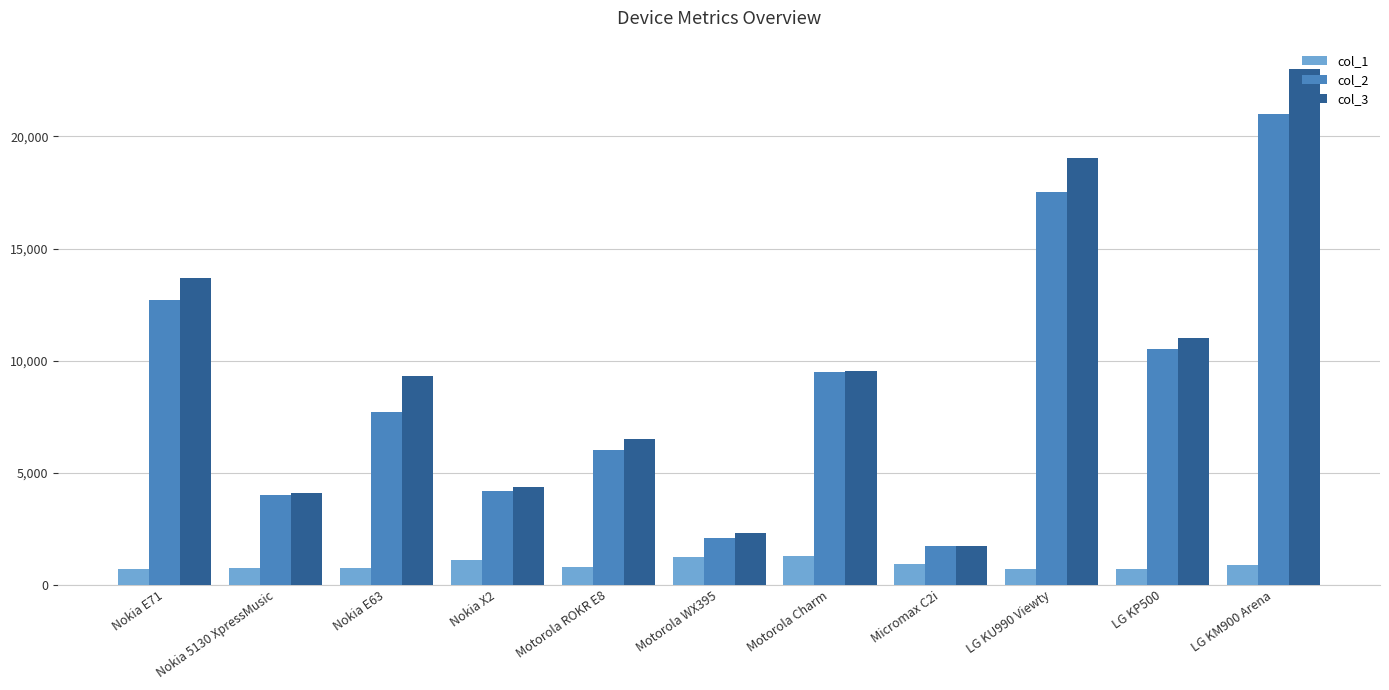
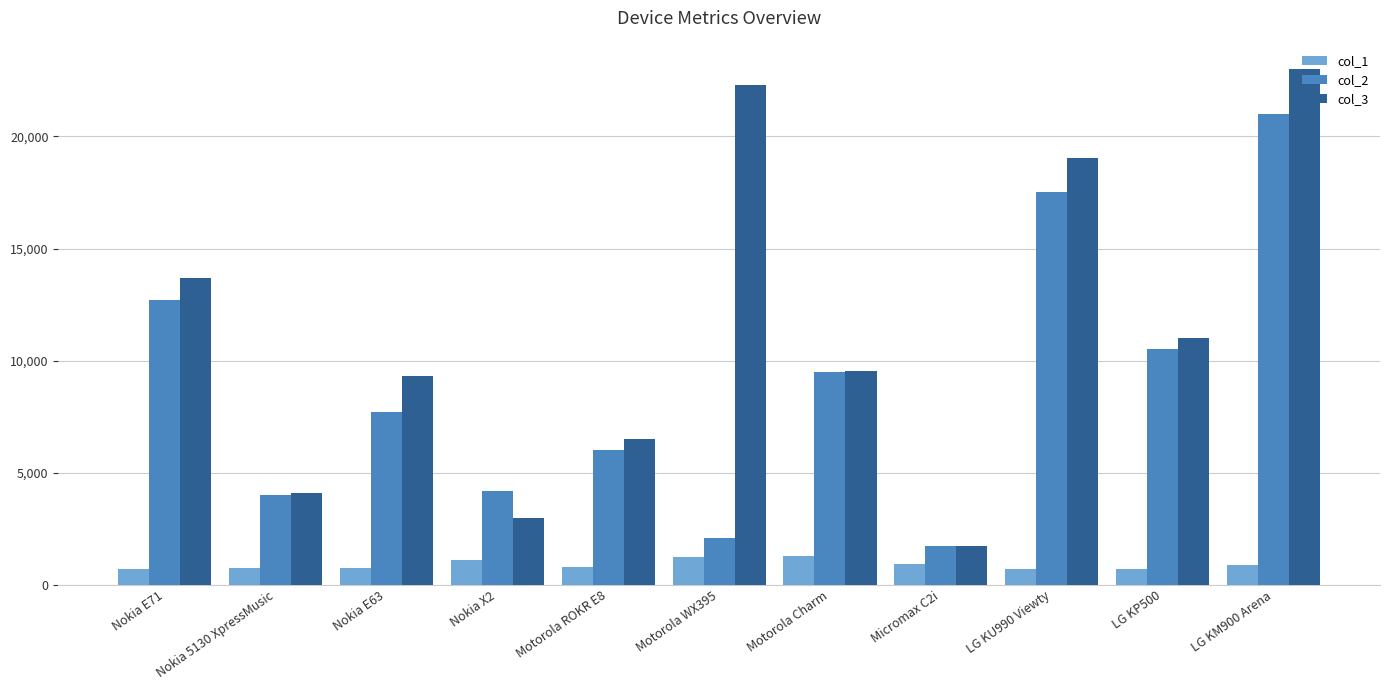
  {
    "col_3": {
      "Nokia E71": "13,700",
      "Nokia 5130 XpressMusic": "4,100",
      "Nokia E63": "9,300",
-     "Nokia X2": "4,400",
+     "Nokia X2": "3,000",
      "Motorola ROKR E8": "6,500",
-     "Motorola WX395": "2,300",
+     "Motorola WX395": "22,300",
      "Motorola Charm": "9,500",
      "Micromax C2i": "1,700",
      "LG KU990 Viewty": "19,000",
      "LG KP500": "11,000",
      "LG KM900 Arena": "23,000"
    }
  }
